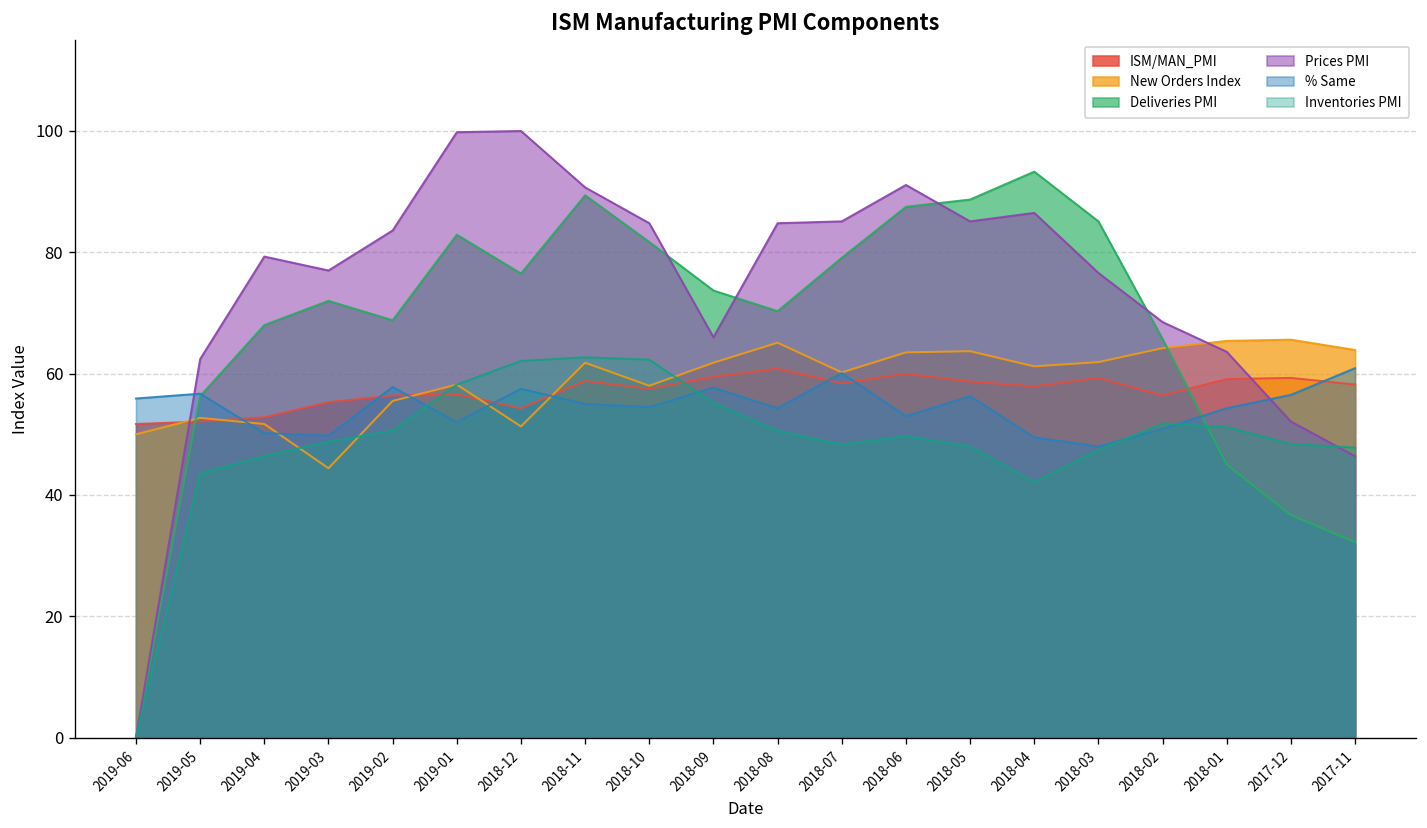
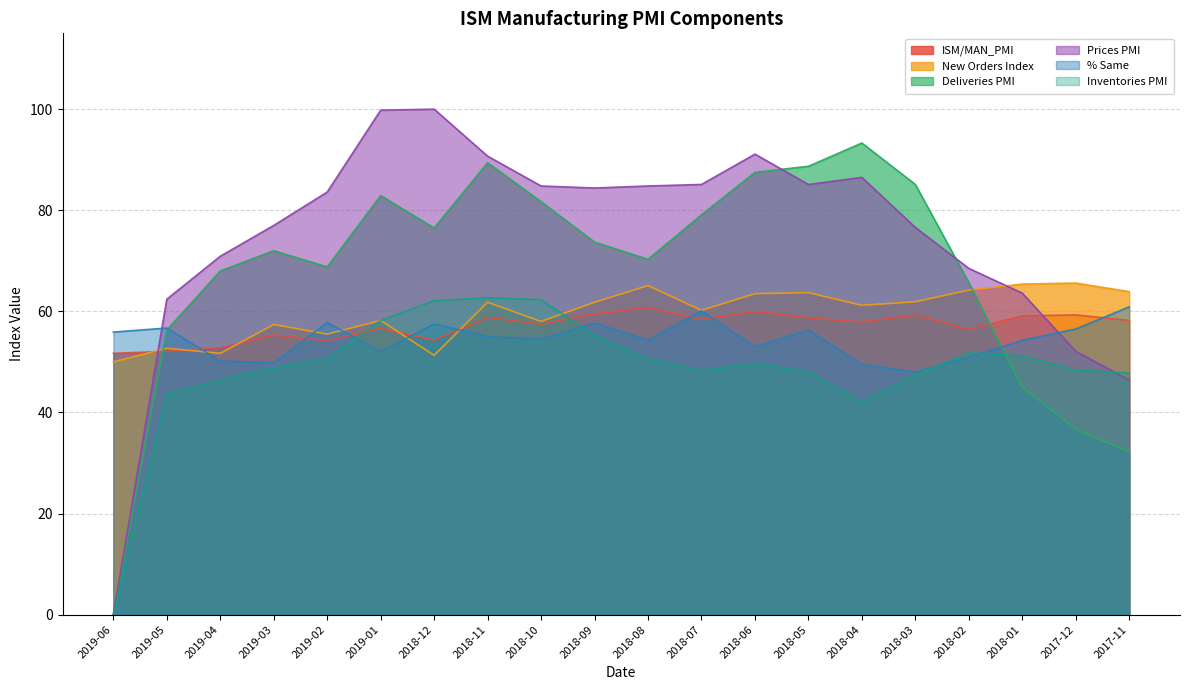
  {
    "ISM/MAN_PMI": {
      "2019-06": 52,
      "2019-05": 52,
      "2019-04": 53,
      "2019-03": 55,
-     "2019-02": 56,
+     "2019-02": 54,
      "2019-01": 57,
      "2018-12": 54,
      "2018-11": 59,
      "2018-09": 60,
      "2018-08": 61,
      "2018-07": 58,
      "2018-06": 60,
      "2018-05": 59,
      "2018-04": 58,
      "2018-03": 59,
      "2018-02": 56,
      "2018-01": 59,
      "2017-12": 59,
      "2017-11": 58
    },
    "New Orders Index": {
      "2019-06": 50,
      "2019-05": 53,
      "2019-04": 52,
-     "2019-03": 44,
+     "2019-03": 57,
      "2019-02": 56,
      "2018-12": 51,
      "2018-11": 62,
      "2018-09": 62,
      "2018-08": 65,
      "2018-06": 64,
      "2018-05": 64,
      "2018-04": 61,
      "2018-03": 62,
      "2018-02": 64,
      "2018-01": 65,
      "2017-12": 66,
      "2017-11": 64
    },
    "Prices PMI": {
      "2019-05": 62,
-     "2019-04": 79,
+     "2019-04": 71,
      "2019-03": 77,
      "2019-02": 84,
      "2019-01": 100,
      "2018-12": 100,
      "2018-11": 91,
      "2018-10": 85,
-     "2018-09": 66,
+     "2018-09": 84,
      "2018-08": 85,
      "2018-07": 85,
      "2018-06": 91,
      "2018-05": 85,
      "2018-04": 87,
      "2018-03": 77,
      "2018-02": 69,
      "2018-01": 64,
      "2017-12": 52,
      "2017-11": 46
    }
  }
